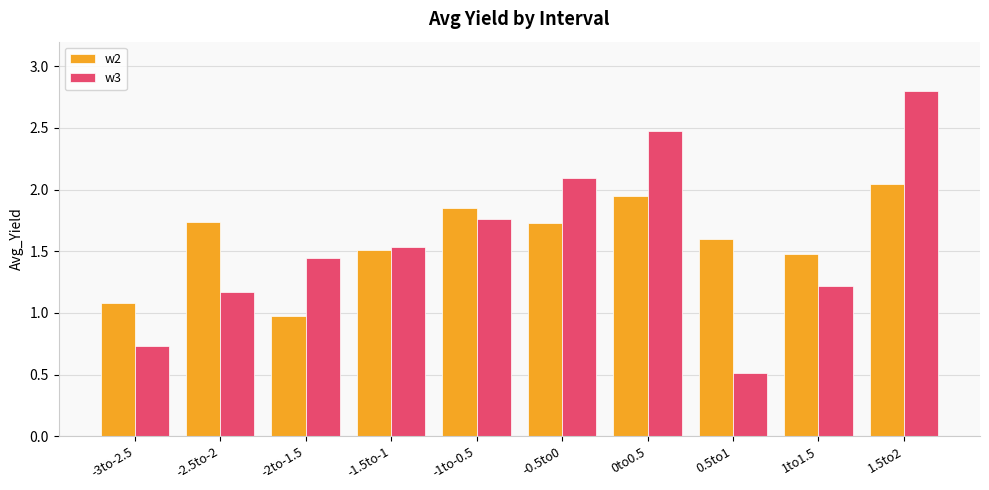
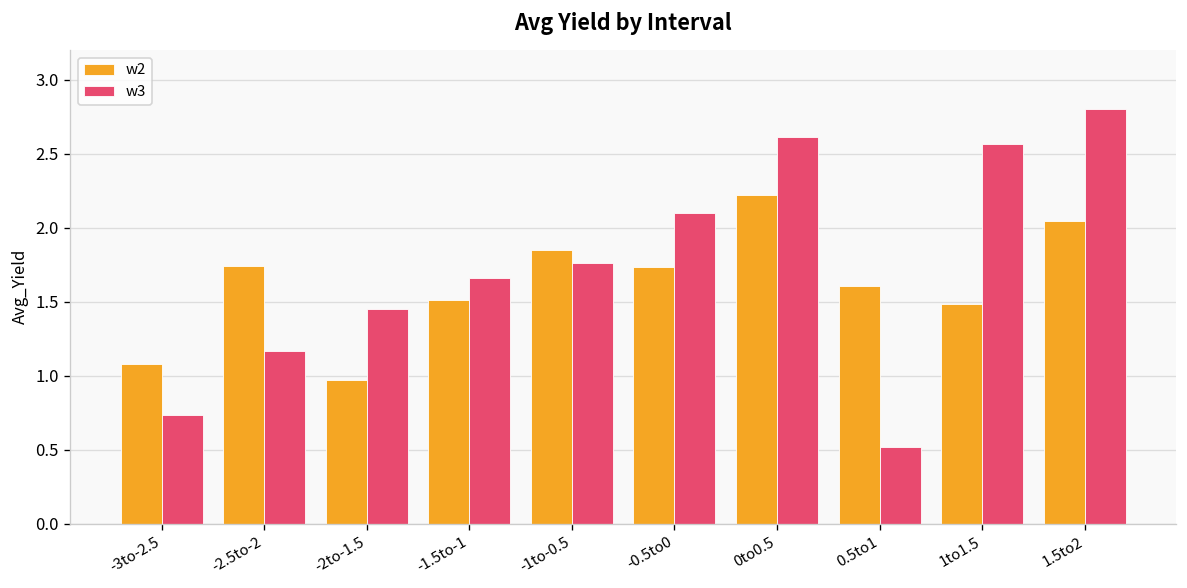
  {
    "w2": {
      "-3to-2.5": 1.08,
      "-2.5to-2": 1.74,
      "-2to-1.5": 0.97,
      "-1.5to-1": 1.51,
      "-1to-0.5": 1.85,
      "-0.5to0": 1.73,
-     "0to0.5": 1.95,
+     "0to0.5": 2.22,
      "0.5to1": 1.60,
      "1to1.5": 1.48,
      "1.5to2": 2.04
    },
    "w3": {
      "-3to-2.5": 0.74,
      "-2.5to-2": 1.17,
      "-2to-1.5": 1.45,
-     "-1.5to-1": 1.54,
+     "-1.5to-1": 1.66,
      "-1to-0.5": 1.76,
      "-0.5to0": 2.10,
-     "0to0.5": 2.47,
+     "0to0.5": 2.61,
      "0.5to1": 0.52,
-     "1to1.5": 1.22,
+     "1to1.5": 2.57,
      "1.5to2": 2.80
    }
  }
